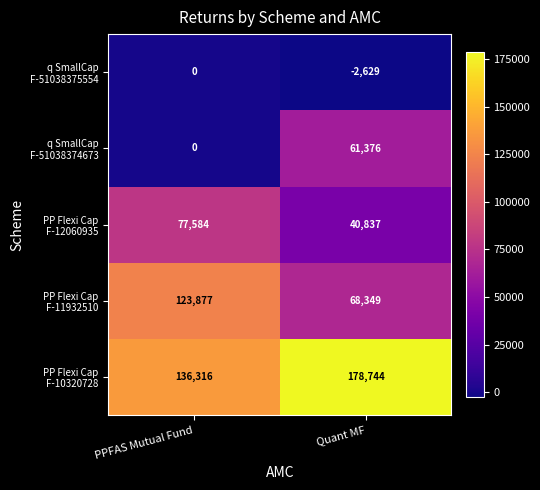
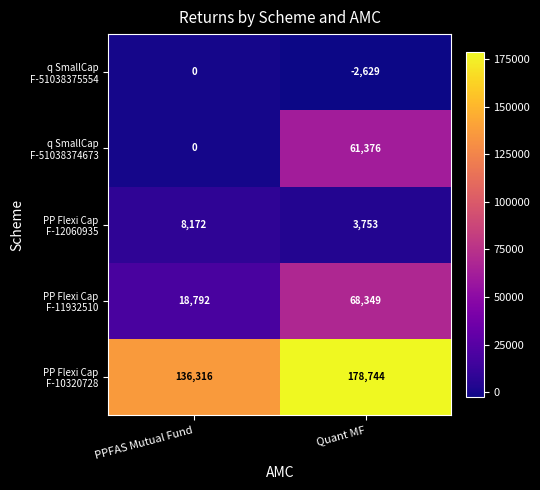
  {
    "q SmallCap F-51038375554": {
      "PPFAS Mutual Fund": "0",
      "Quant MF": "-2,629"
    },
    "q SmallCap F-51038374673": {
      "PPFAS Mutual Fund": "0",
      "Quant MF": "61,376"
    },
    "PP Flexi Cap F-12060935": {
-     "PPFAS Mutual Fund": "77,584",
-     "Quant MF": "40,837"
+     "PPFAS Mutual Fund": "8,172",
+     "Quant MF": "3,753"
    },
    "PP Flexi Cap F-11932510": {
-     "PPFAS Mutual Fund": "123,877",
+     "PPFAS Mutual Fund": "18,792",
      "Quant MF": "68,349"
    },
    "PP Flexi Cap F-10320728": {
      "PPFAS Mutual Fund": "136,316",
      "Quant MF": "178,744"
    }
  }
